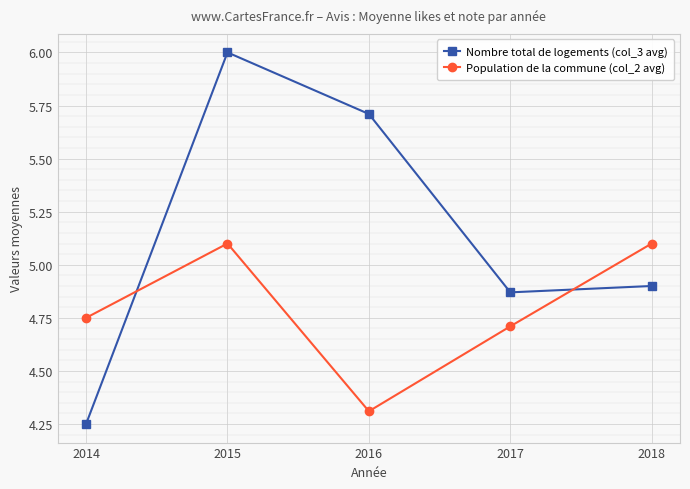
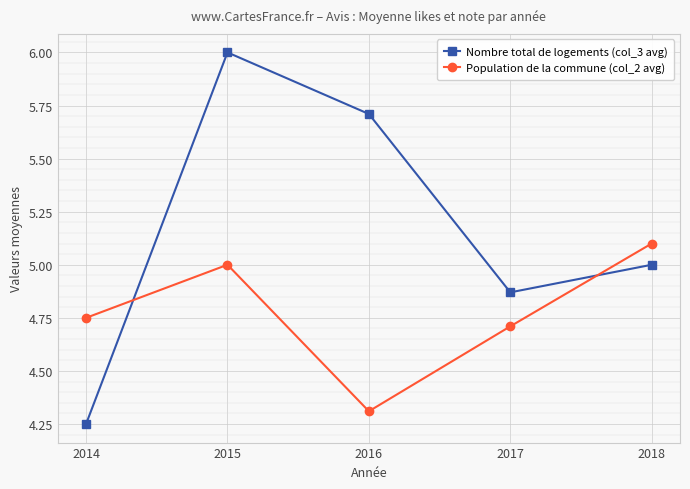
  {
    "Nombre total de logements (col_3 avg)": {
      "2014": 4.25,
      "2015": 6.0,
      "2016": 5.7,
      "2017": 4.87,
-     "2018": 4.9
+     "2018": 5.0
    },
    "Population de la commune (col_2 avg)": {
      "2014": 4.75,
-     "2015": 5.1,
+     "2015": 5.0,
      "2016": 4.3,
      "2017": 4.7,
      "2018": 5.1
    }
  }
